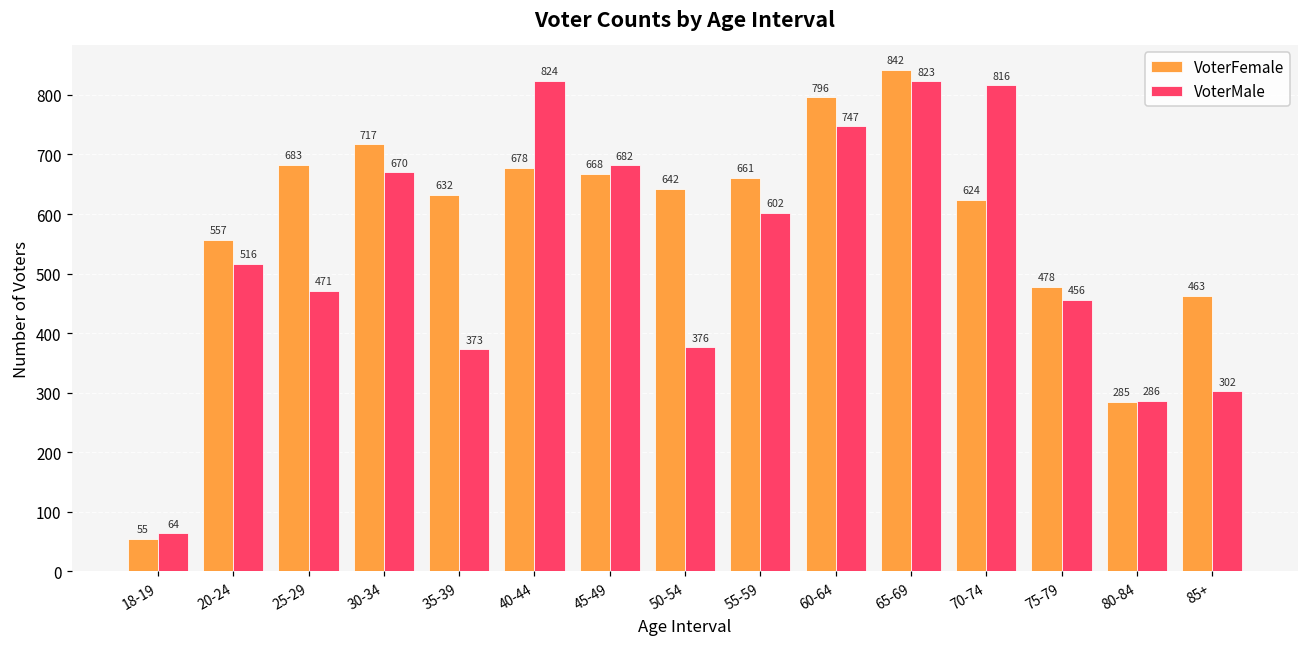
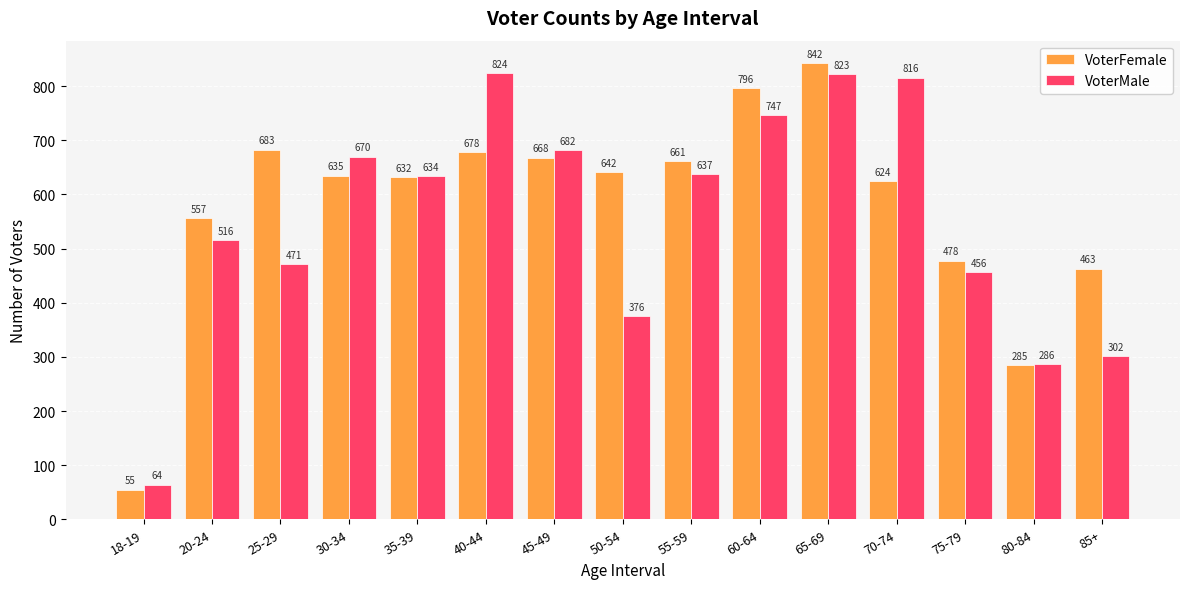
  {
    "VoterFemale": {
      "18-19": 55,
      "20-24": 557,
      "25-29": 683,
-     "30-34": 717,
+     "30-34": 635,
      "35-39": 632,
      "40-44": 678,
      "45-49": 668,
      "50-54": 642,
      "55-59": 661,
      "60-64": 796,
      "65-69": 842,
      "70-74": 624,
      "75-79": 478,
      "80-84": 285,
      "85+": 463
    },
    "VoterMale": {
      "18-19": 64,
      "20-24": 516,
      "25-29": 471,
      "30-34": 670,
-     "35-39": 373,
+     "35-39": 634,
      "40-44": 824,
      "45-49": 682,
      "50-54": 376,
-     "55-59": 602,
+     "55-59": 637,
      "60-64": 747,
      "65-69": 823,
      "70-74": 816,
      "75-79": 456,
      "80-84": 286,
      "85+": 302
    }
  }
